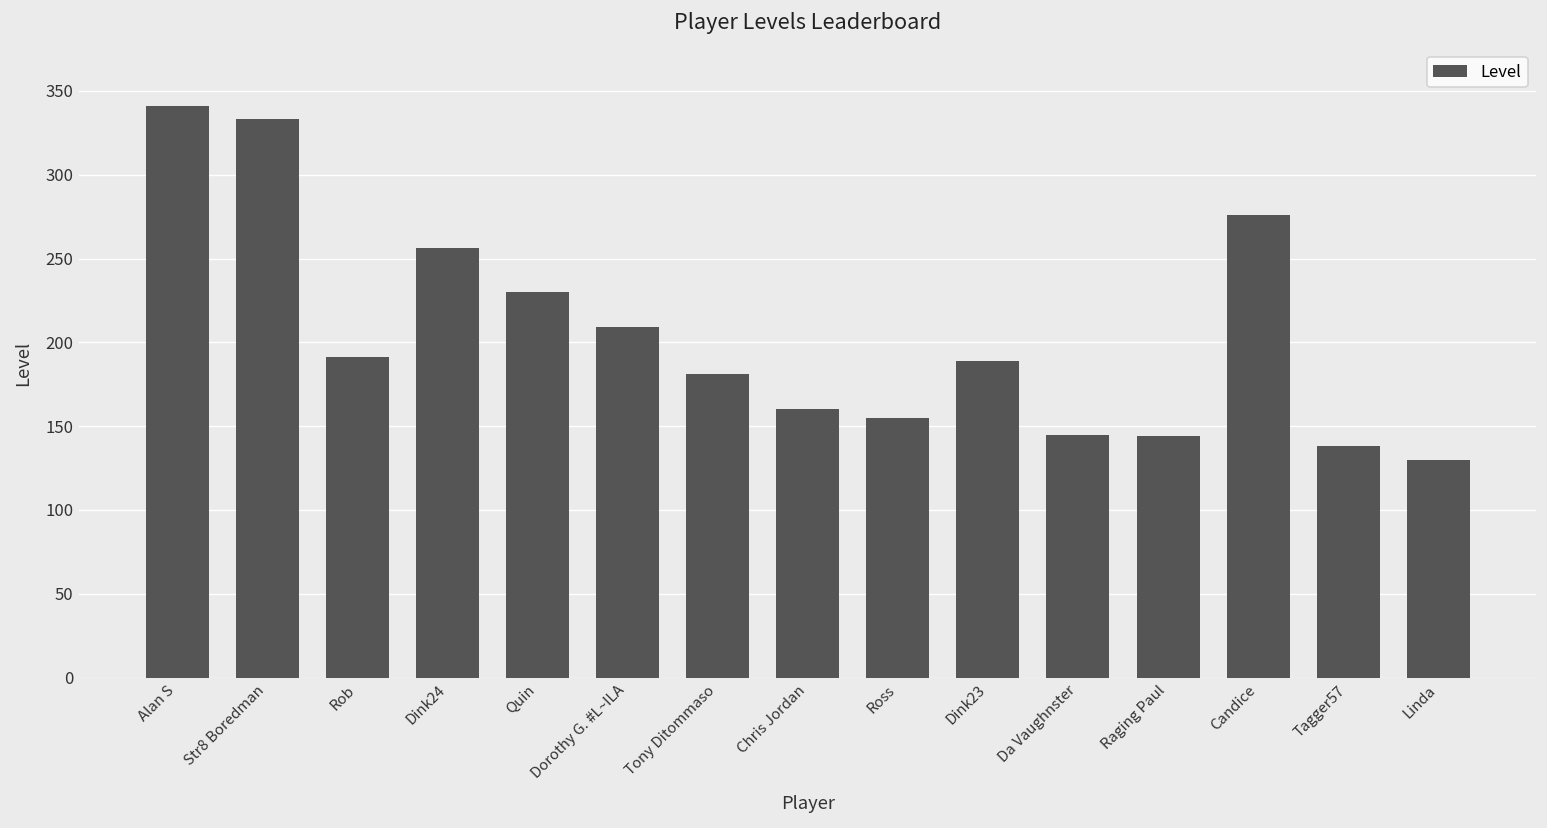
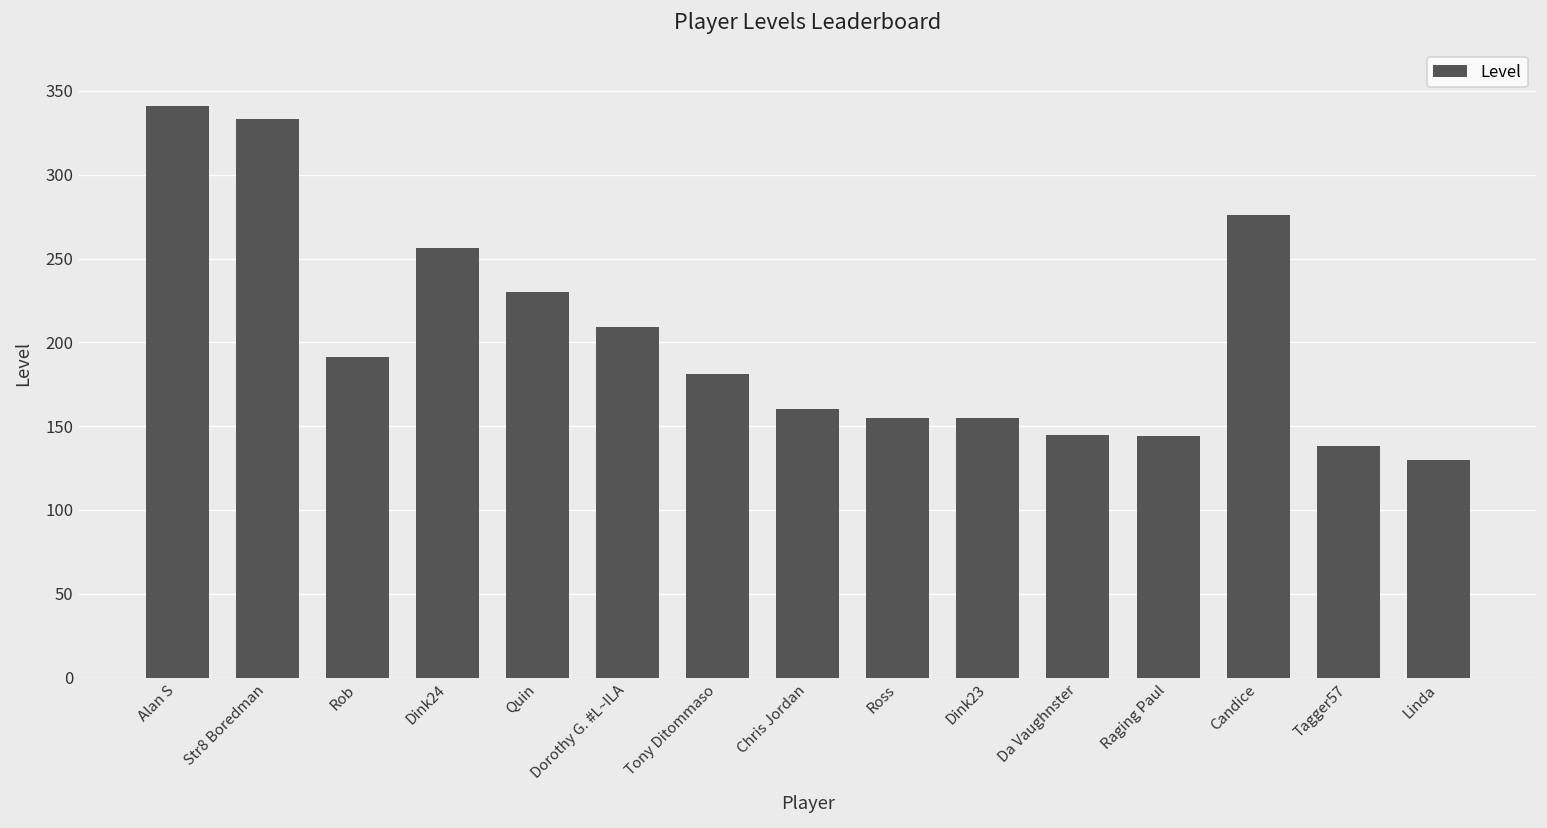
  {
    "Alan S": 341,
    "Str8 Boredman": 333,
    "Rob": 191,
    "Dink24": 256,
    "Quin": 230,
    "Dorothy G. #L~ILA": 209,
    "Tony Ditommaso": 181,
    "Chris Jordan": 160,
    "Ross": 155,
-   "Dink23": 189,
+   "Dink23": 155,
    "Da Vaughnster": 145,
    "Raging Paul": 144,
    "Candice": 276,
    "Tagger57": 138,
    "Linda": 130
  }
